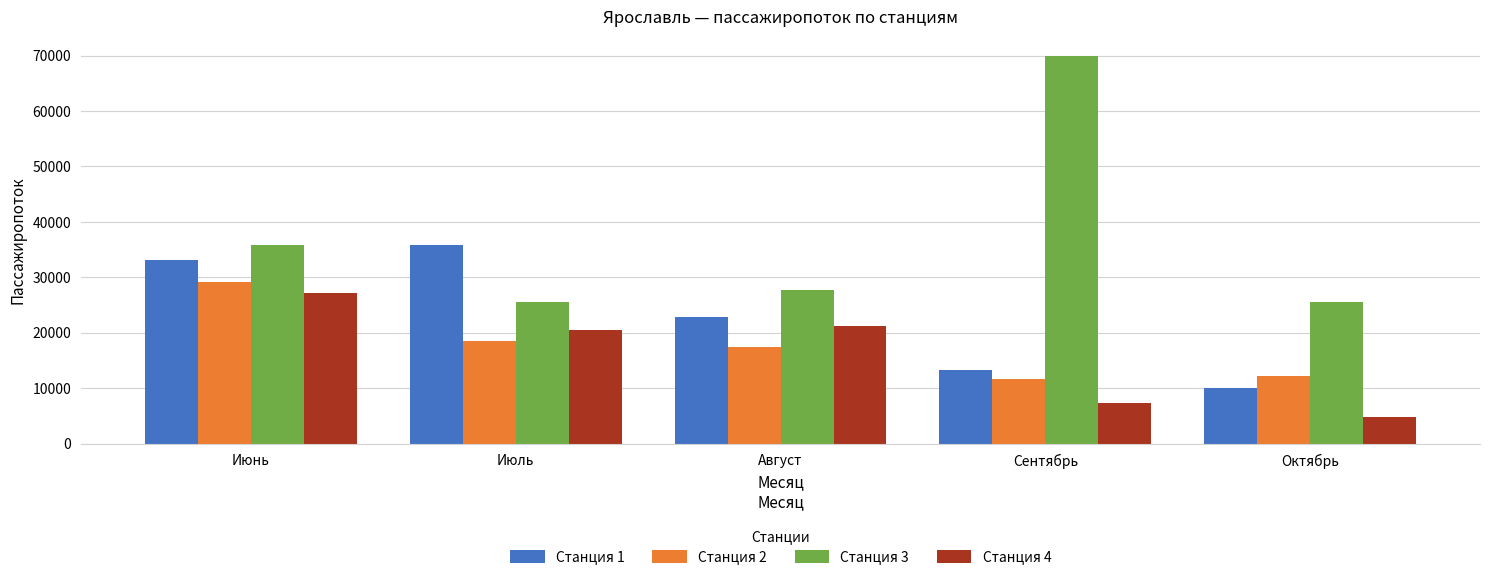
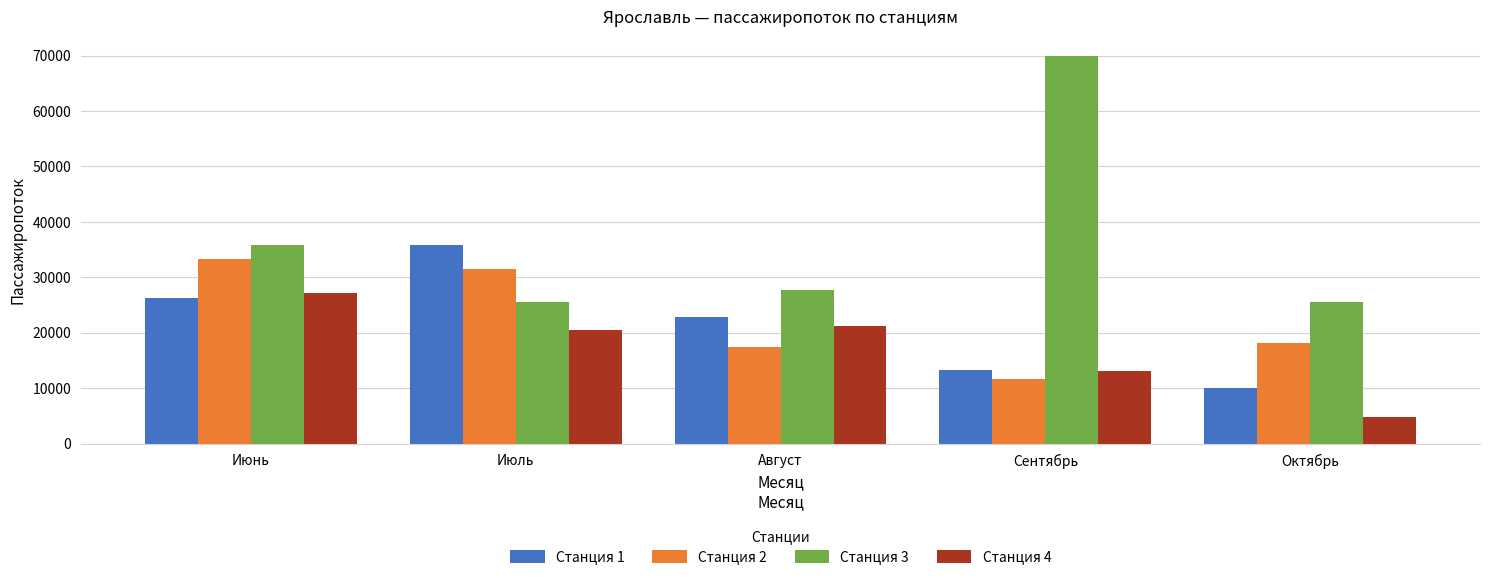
  {
    "Станция 1": {
-     "Июнь": 33000,
+     "Июнь": 26000,
      "Июль": 36000,
      "Август": 23000,
      "Сентябрь": 13000,
      "Октябрь": 10000
    },
    "Станция 2": {
-     "Июнь": 29000,
-     "Июль": 19000,
+     "Июнь": 33000,
+     "Июль": 32000,
      "Август": 17000,
      "Сентябрь": 12000,
-     "Октябрь": 12000
+     "Октябрь": 18000
    },
    "Станция 3": {
      "Июнь": 36000,
      "Июль": 26000,
      "Август": 28000,
      "Сентябрь": 70000,
      "Октябрь": 26000
    },
    "Станция 4": {
      "Июнь": 27000,
      "Июль": 21000,
      "Август": 21000,
-     "Сентябрь": 7000,
+     "Сентябрь": 13000,
      "Октябрь": 5000
    }
  }
